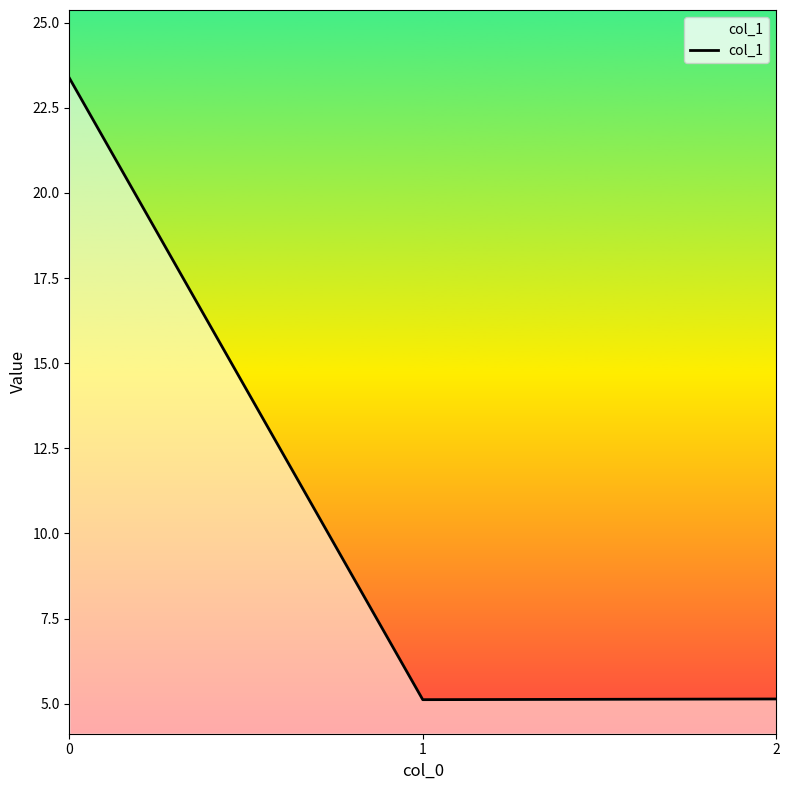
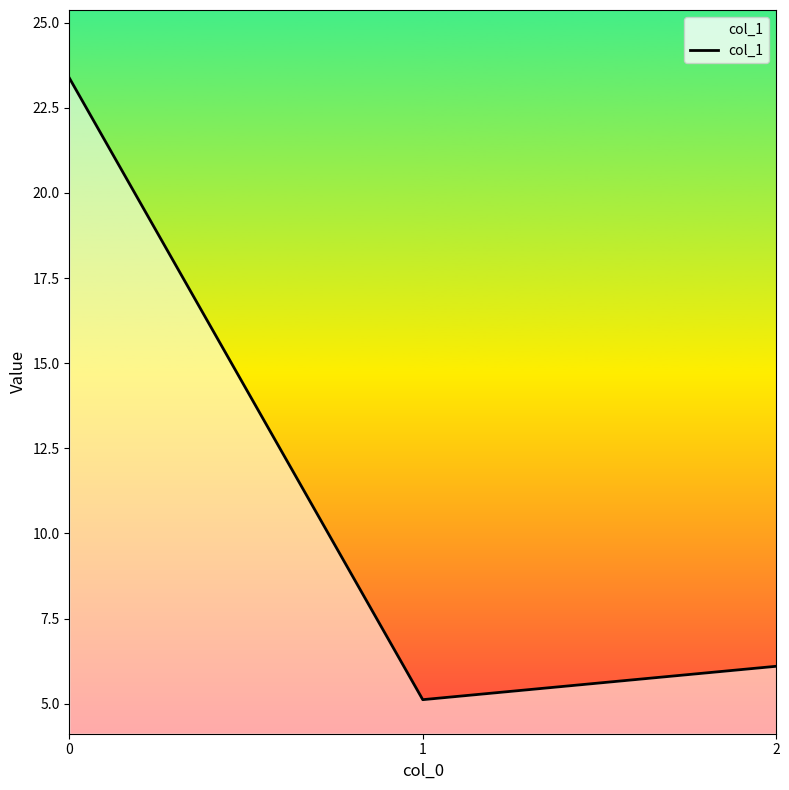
  {
    "0": 23.4,
    "1": 5.1,
-   "2": 5.1
+   "2": 6.1
  }
